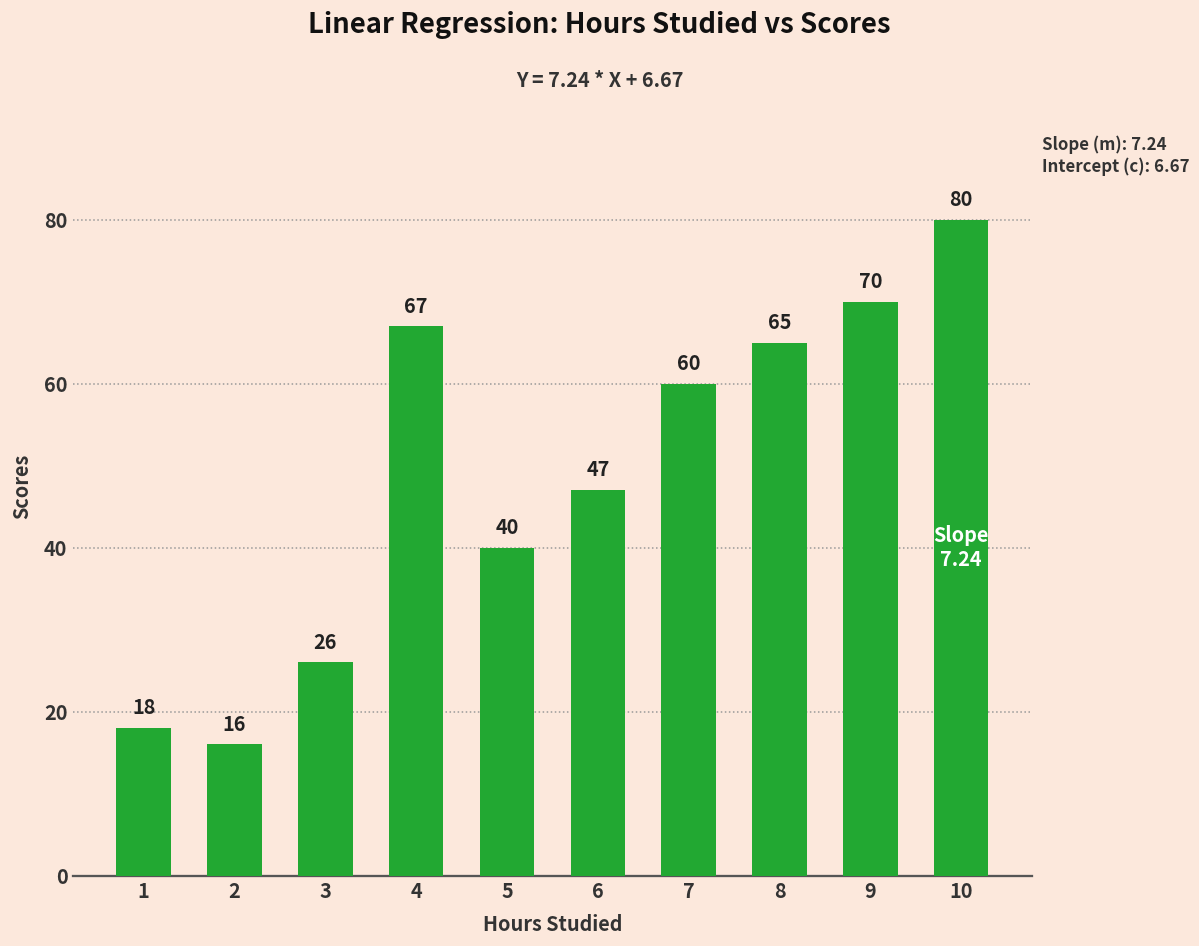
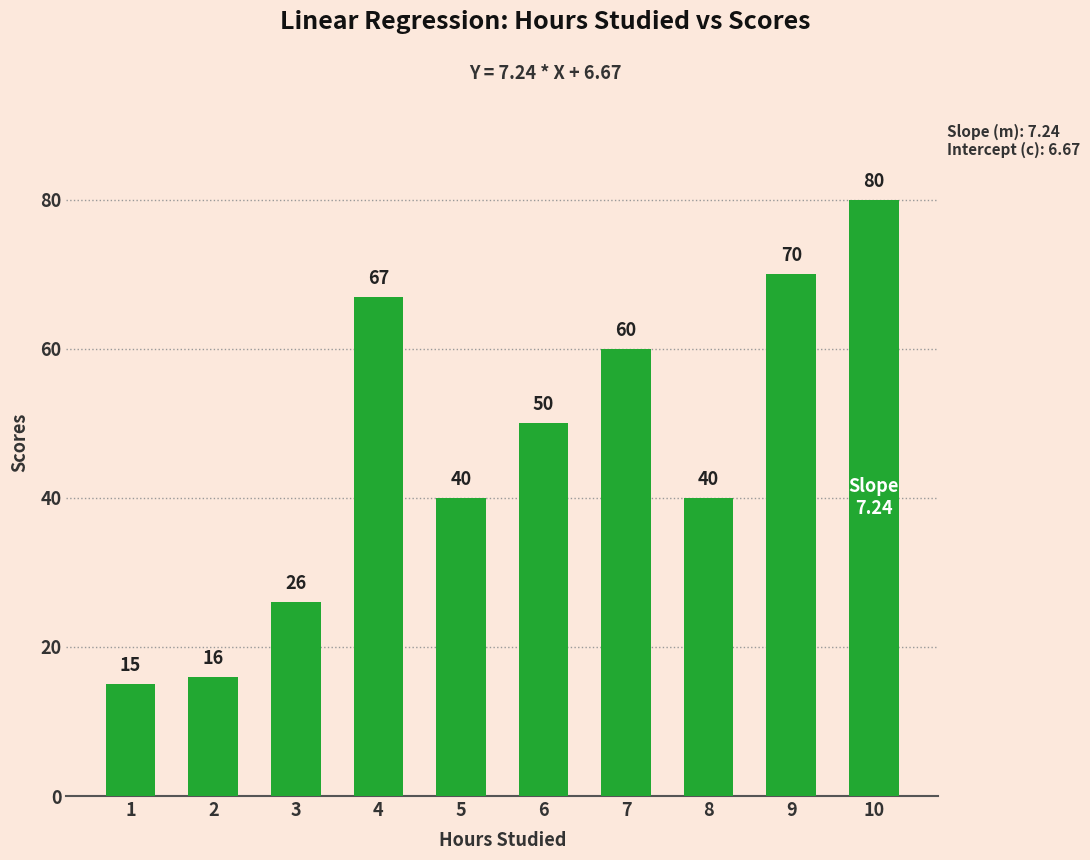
  {
-   "1": 18,
+   "1": 15,
    "2": 16,
    "3": 26,
    "4": 67,
    "5": 40,
-   "6": 47,
+   "6": 50,
    "7": 60,
-   "8": 65,
+   "8": 40,
    "9": 70,
    "10": 80
  }
